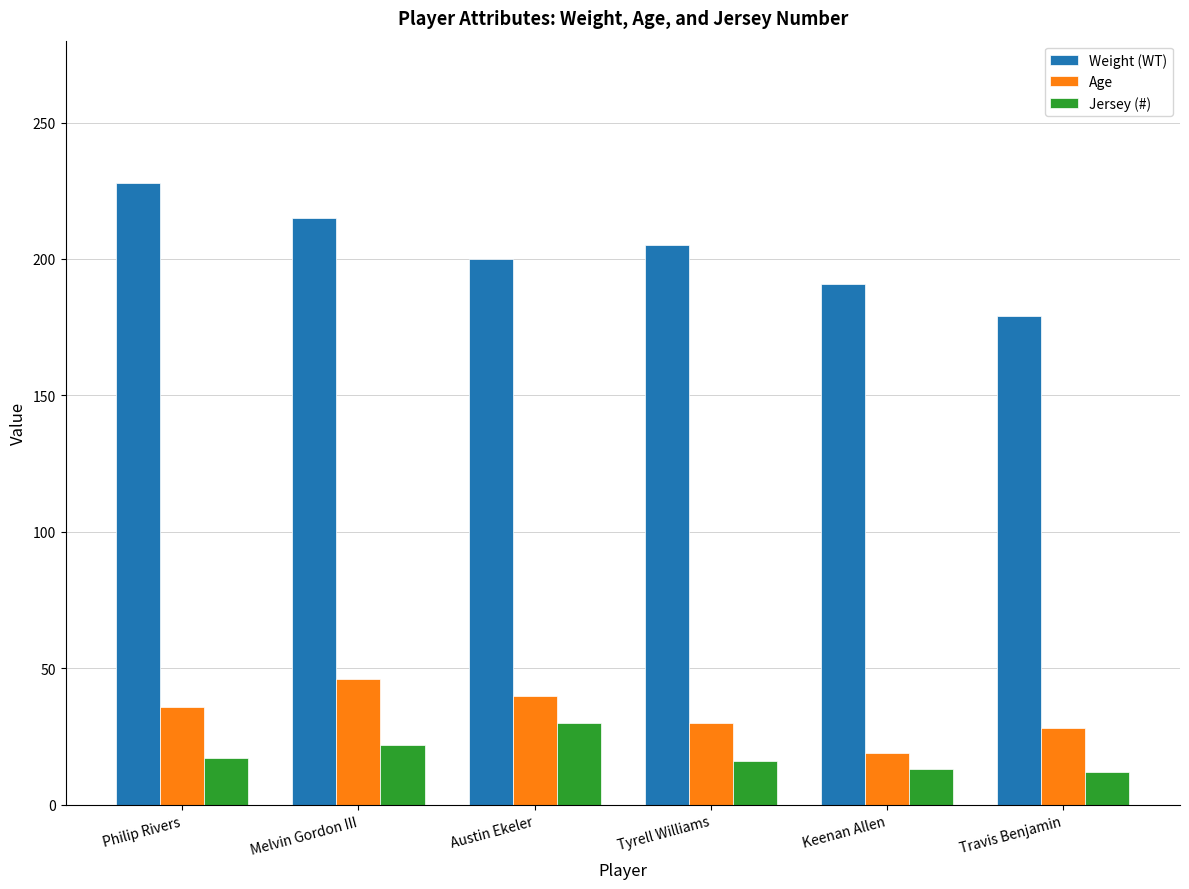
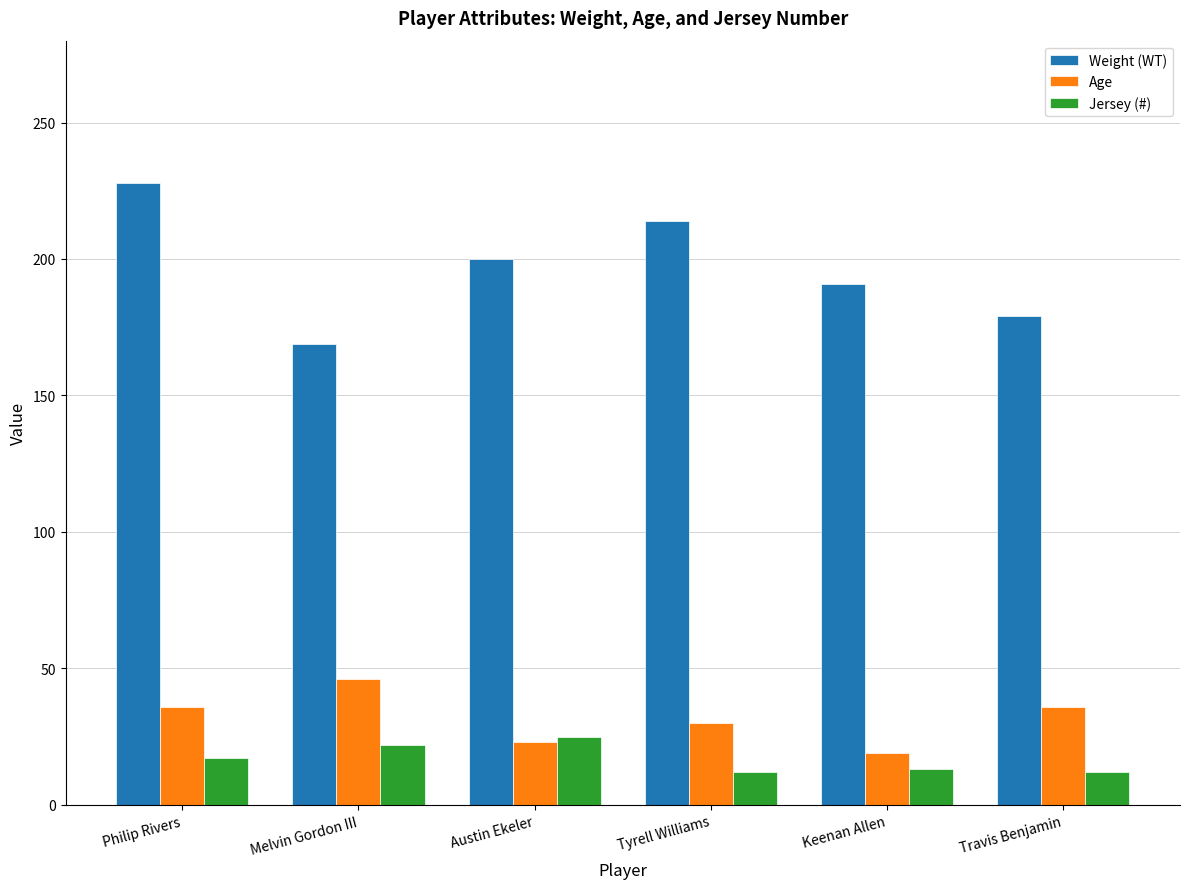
  {
    "Weight (WT)": {
      "Philip Rivers": 228,
-     "Melvin Gordon III": 215,
+     "Melvin Gordon III": 169,
      "Austin Ekeler": 200,
-     "Tyrell Williams": 205,
+     "Tyrell Williams": 214,
      "Keenan Allen": 191,
      "Travis Benjamin": 179
    },
    "Age": {
      "Philip Rivers": 36,
      "Melvin Gordon III": 46,
-     "Austin Ekeler": 40,
+     "Austin Ekeler": 23,
      "Tyrell Williams": 30,
      "Keenan Allen": 19,
-     "Travis Benjamin": 28
+     "Travis Benjamin": 36
    },
    "Jersey (#)": {
      "Philip Rivers": 17,
      "Melvin Gordon III": 22,
-     "Austin Ekeler": 30,
-     "Tyrell Williams": 16,
+     "Austin Ekeler": 25,
+     "Tyrell Williams": 12,
      "Keenan Allen": 13,
      "Travis Benjamin": 12
    }
  }
